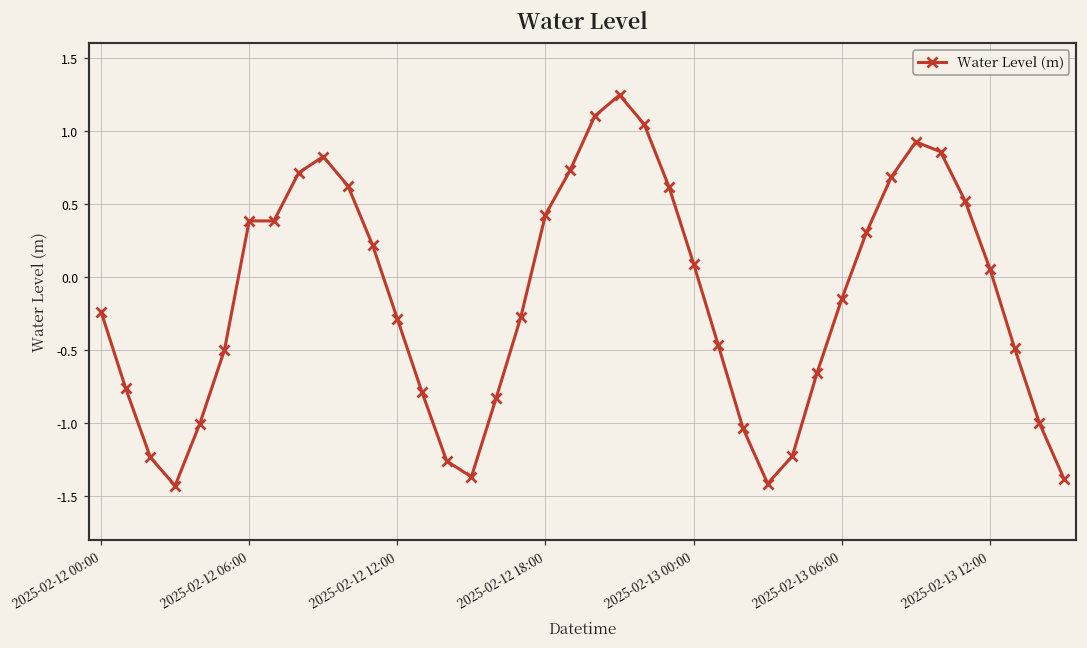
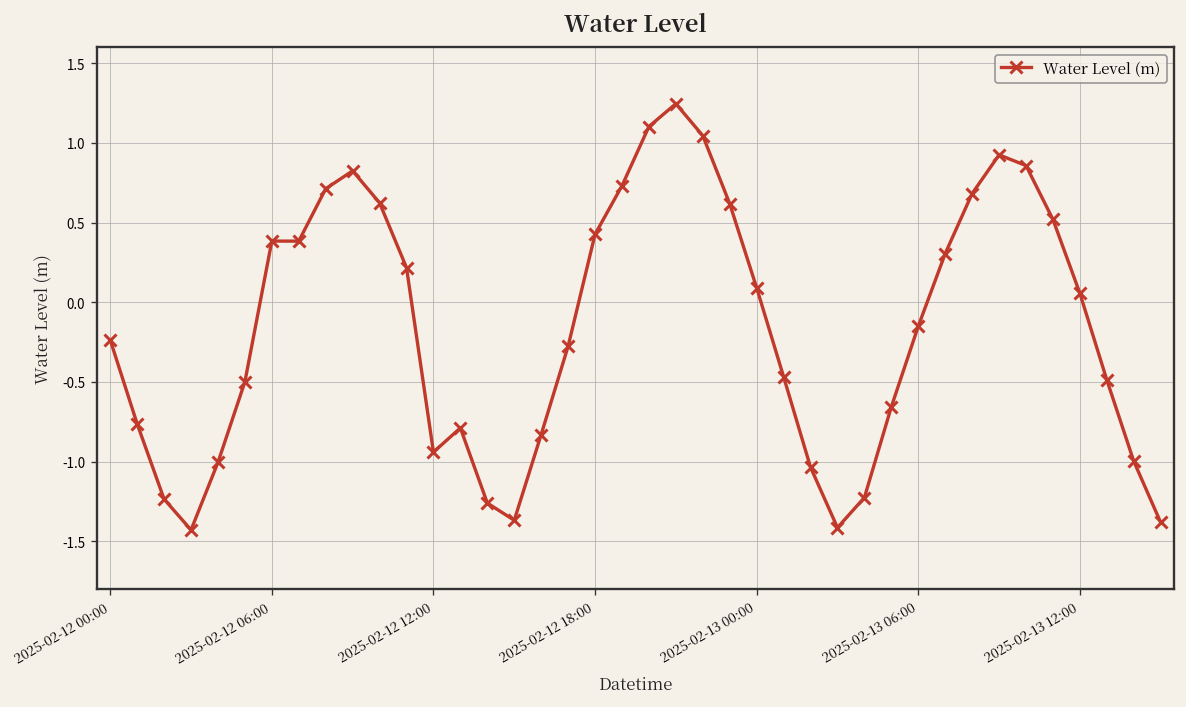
  {
    "2025-02-12 00:00": -0.24,
    "2025-02-12 06:00": 0.38,
-   "2025-02-12 12:00": -0.29,
+   "2025-02-12 12:00": -0.94,
    "2025-02-12 18:00": 0.43,
    "2025-02-13 00:00": 0.09,
    "2025-02-13 06:00": -0.15,
    "2025-02-13 12:00": 0.06
  }
